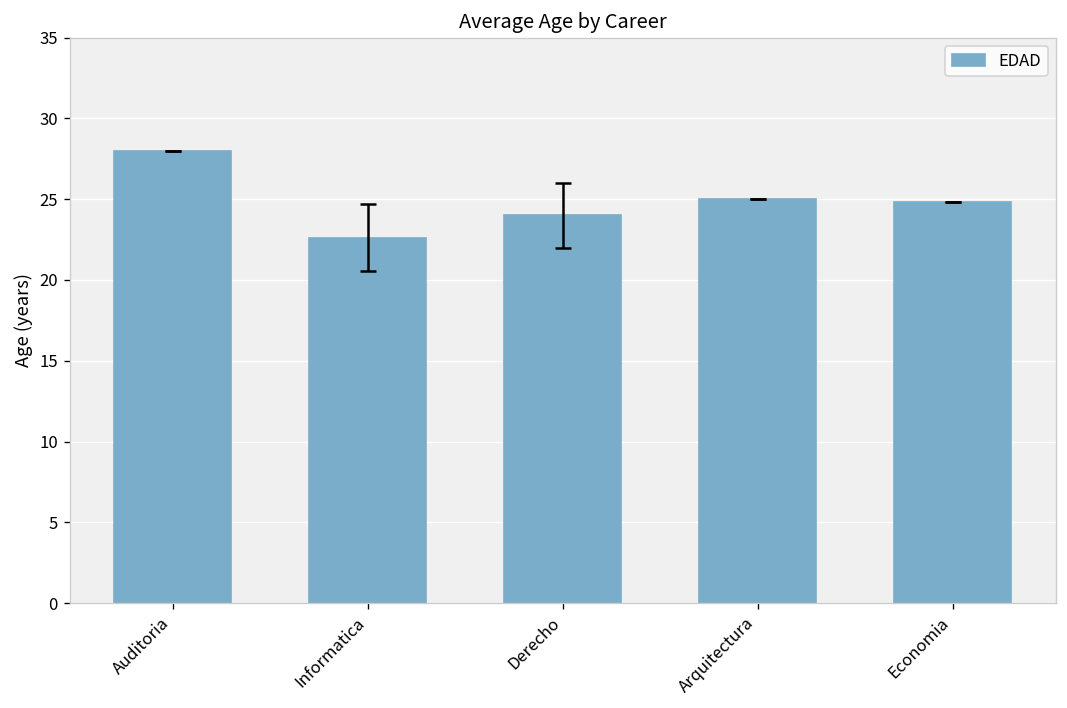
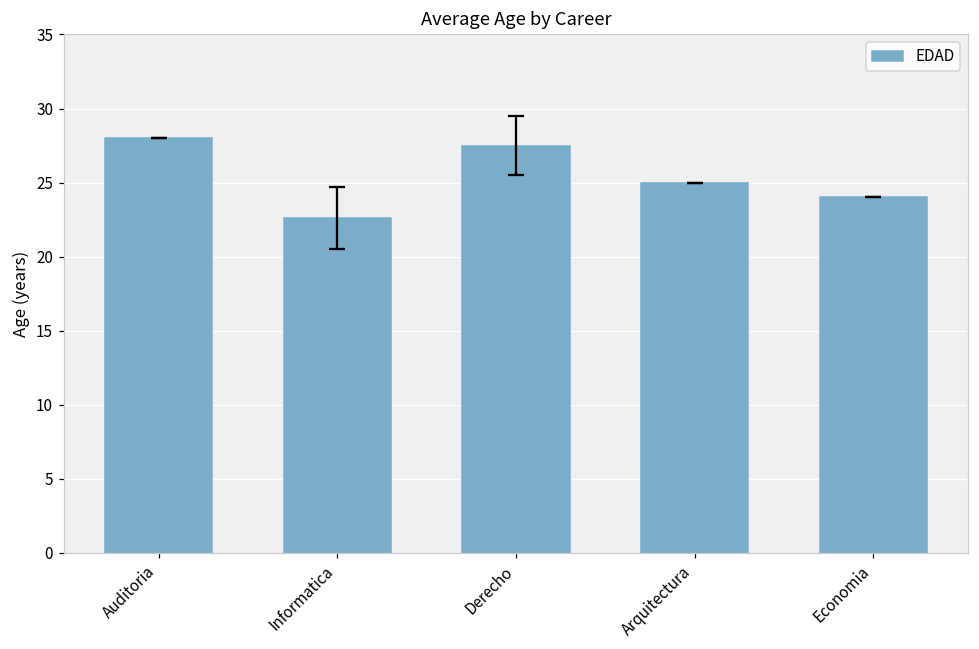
  {
    "EDAD": {
      "Auditoria": 28.0,
      "Informatica": 22.6,
-     "Derecho": 24.0,
+     "Derecho": 27.5,
      "Arquitectura": 25.0,
-     "Economia": 24.8
+     "Economia": 24.0
    }
  }
